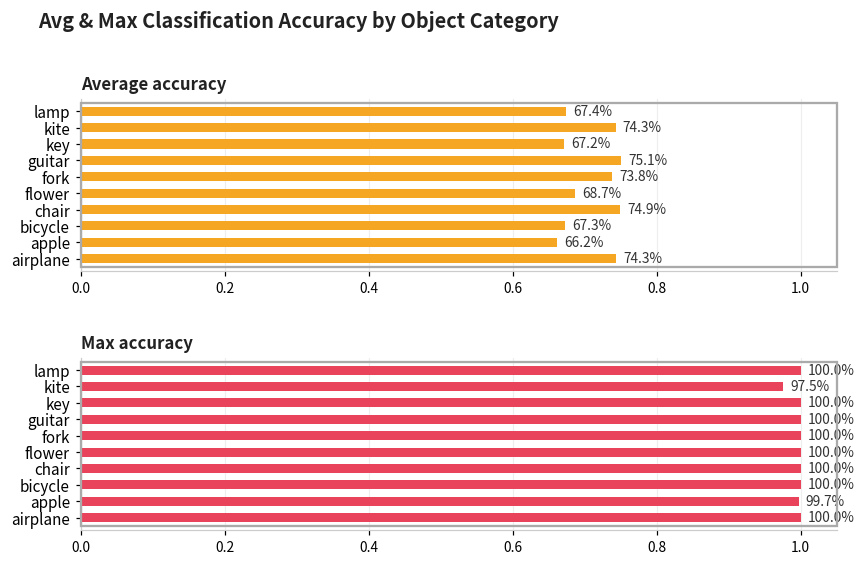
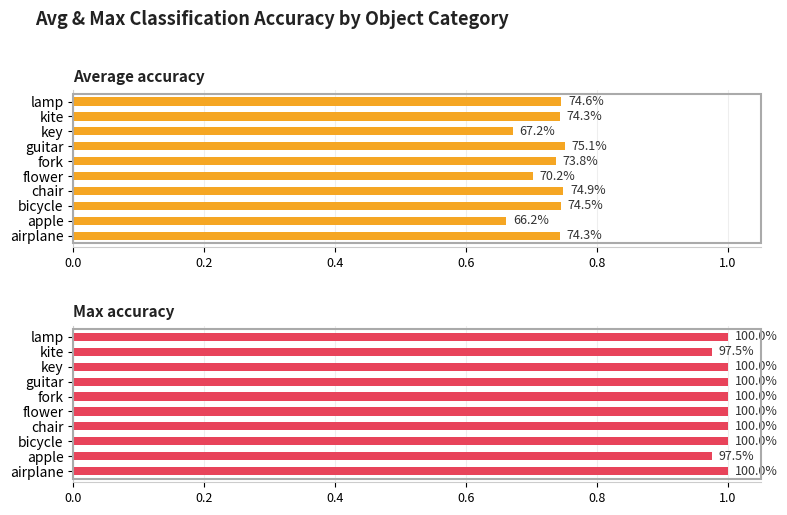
  {
    "Average accuracy": {
-     "lamp": "67.4%",
+     "lamp": "74.6%",
      "kite": "74.3%",
      "key": "67.2%",
      "guitar": "75.1%",
      "fork": "73.8%",
-     "flower": "68.7%",
+     "flower": "70.2%",
      "chair": "74.9%",
-     "bicycle": "67.3%",
+     "bicycle": "74.5%",
      "apple": "66.2%",
      "airplane": "74.3%"
    },
    "Max accuracy": {
      "lamp": "100.0%",
      "kite": "97.5%",
      "key": "100.0%",
      "guitar": "100.0%",
      "fork": "100.0%",
      "flower": "100.0%",
      "chair": "100.0%",
      "bicycle": "100.0%",
-     "apple": "99.7%",
+     "apple": "97.5%",
      "airplane": "100.0%"
    }
  }
